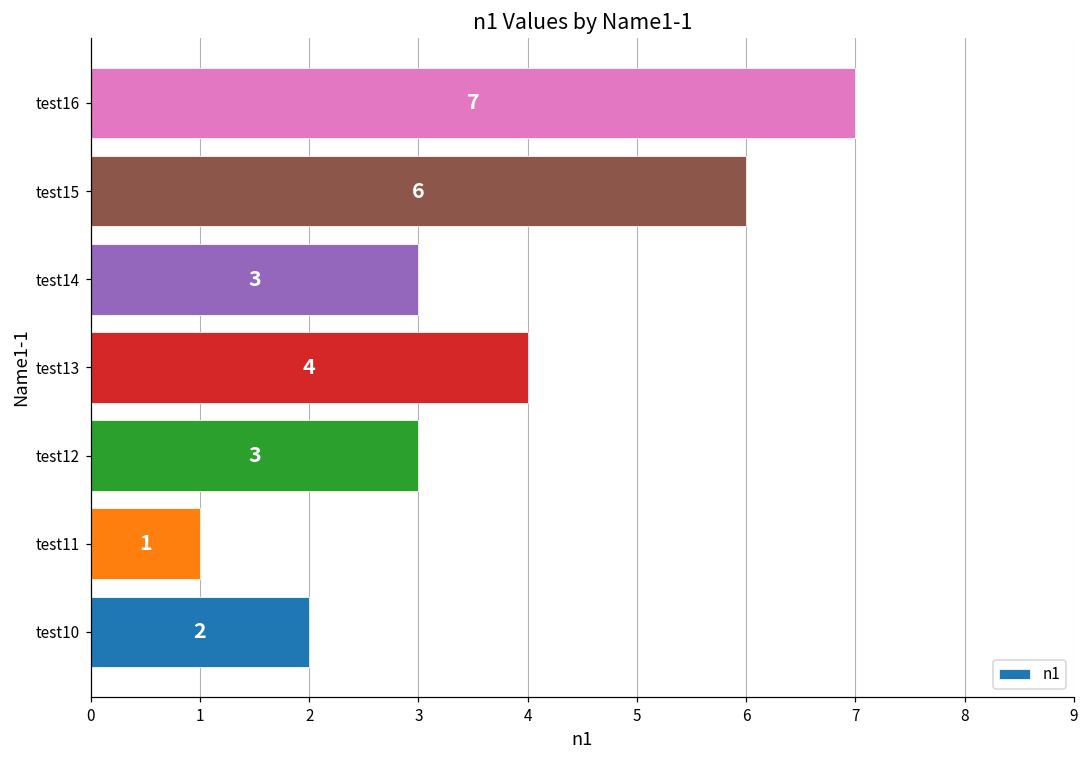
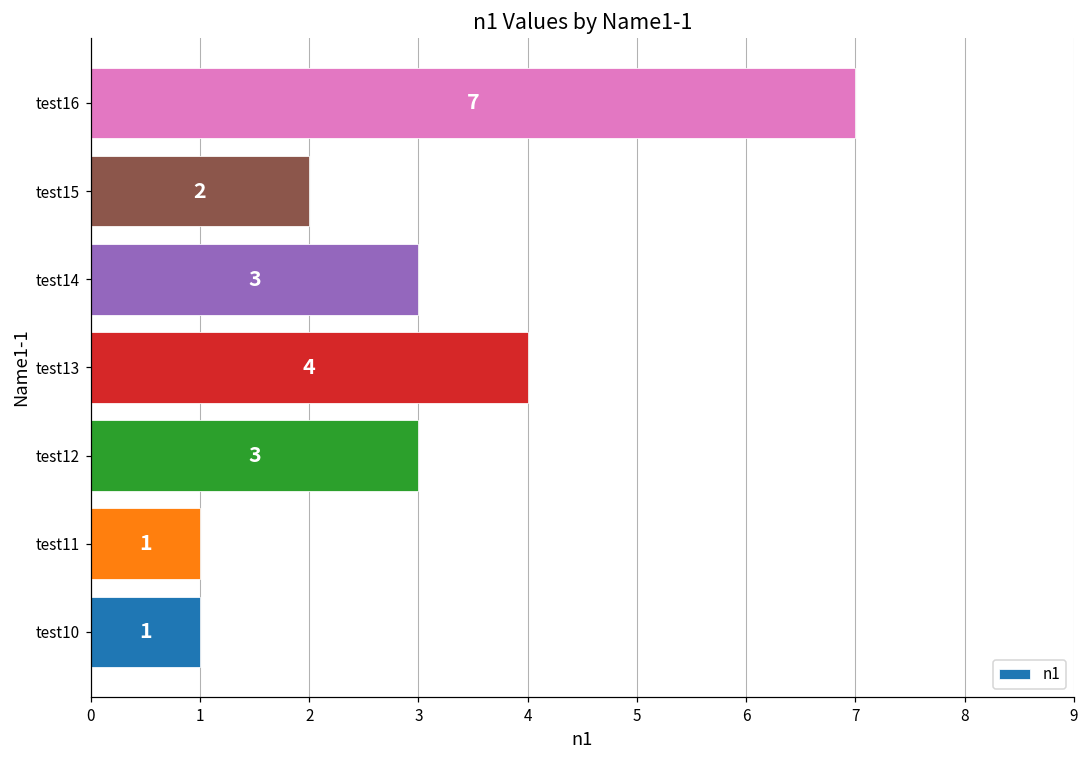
  {
    "test16": 7,
-   "test15": 6,
+   "test15": 2,
    "test14": 3,
    "test13": 4,
    "test12": 3,
    "test11": 1,
-   "test10": 2
+   "test10": 1
  }
